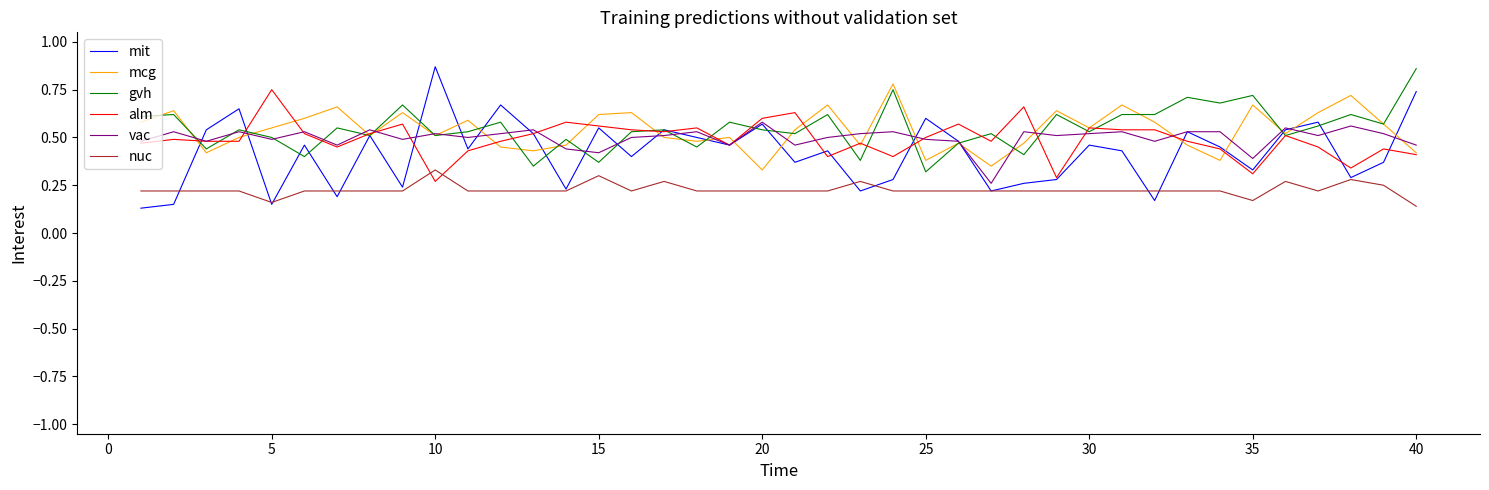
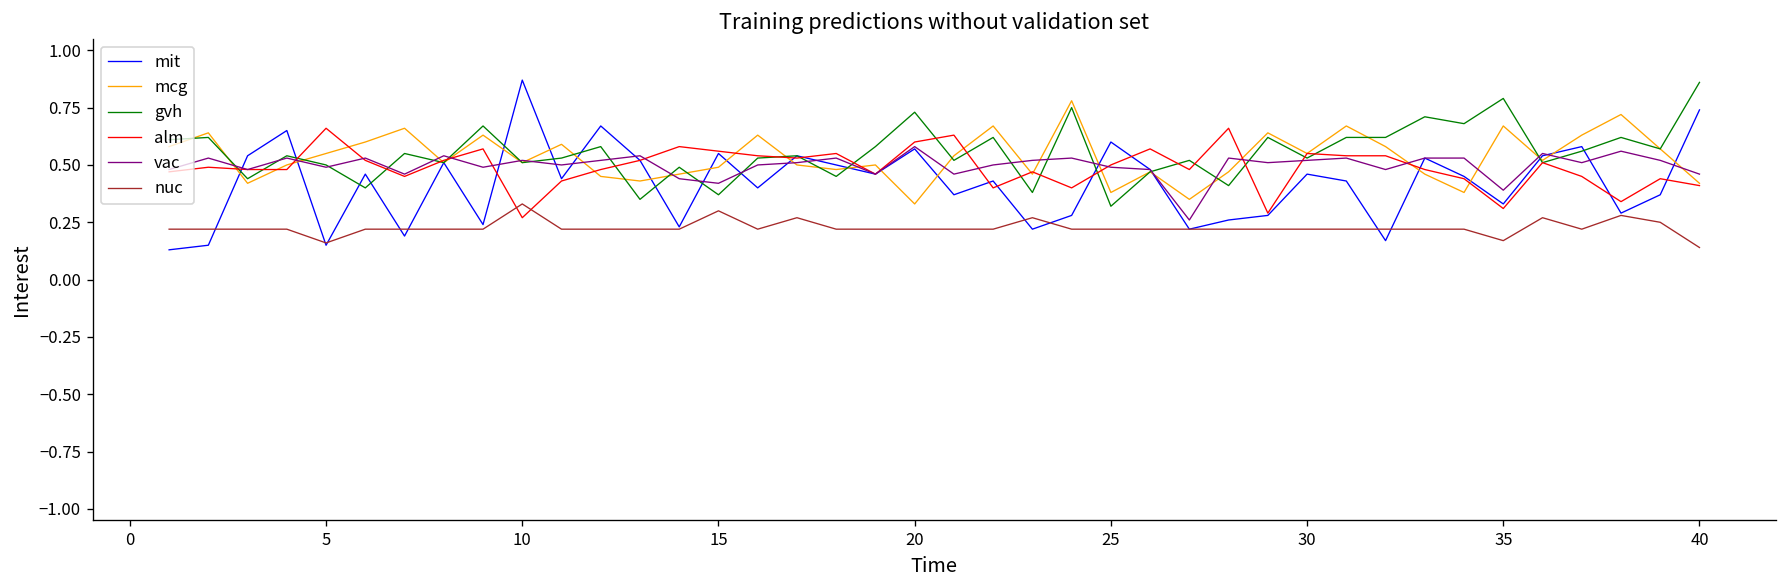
  {
    "mit": {
      "10": 0.87,
      "25": 0.60,
      "30": 0.46,
      "35": 0.33,
      "40": 0.74
    },
    "mcg": {
      "5": 0.55,
-     "15": 0.62,
+     "15": 0.49,
      "20": 0.33,
      "25": 0.38,
      "35": 0.67
    },
    "gvh": {
      "15": 0.37,
-     "20": 0.54,
+     "20": 0.73,
      "25": 0.32,
-     "35": 0.72,
+     "35": 0.79,
      "40": 0.86
    },
    "alm": {
-     "5": 0.75,
+     "5": 0.66,
      "10": 0.27,
      "20": 0.60,
      "35": 0.31
    },
    "vac": {
      "15": 0.42,
      "35": 0.39,
      "40": 0.46
    },
    "nuc": {
      "10": 0.33,
      "15": 0.30,
      "20": 0.22,
      "25": 0.22,
      "30": 0.22,
      "35": 0.17,
      "40": 0.14
    }
  }
